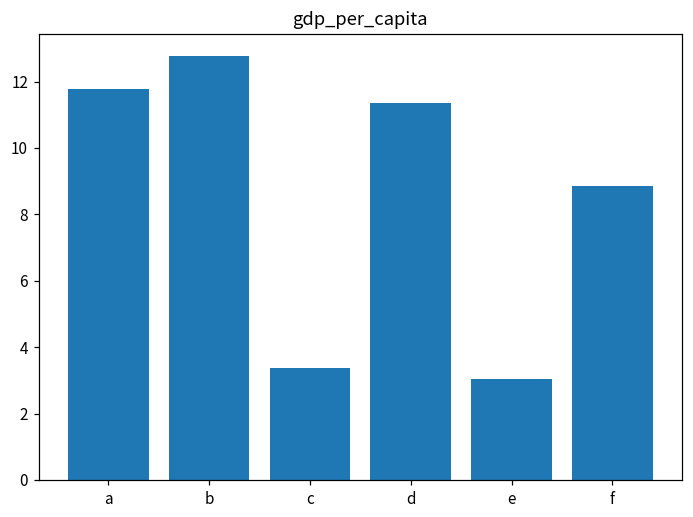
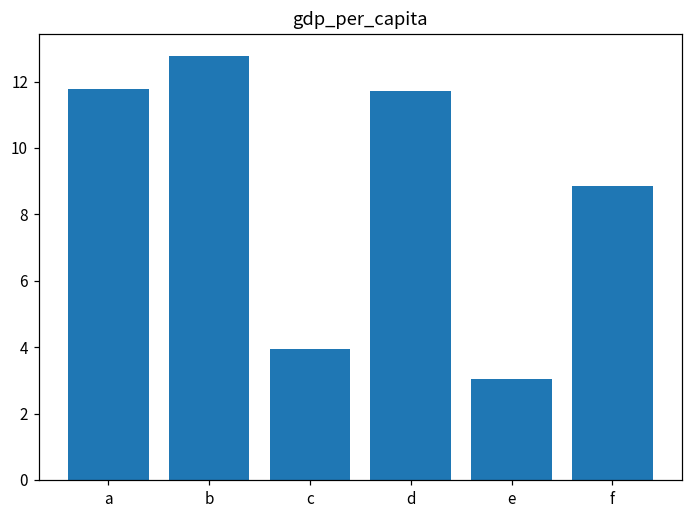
  {
    "a": 11.8,
    "b": 12.8,
-   "c": 3.4,
-   "d": 11.4,
+   "c": 3.9,
+   "d": 11.7,
    "e": 3.0,
    "f": 8.8
  }
